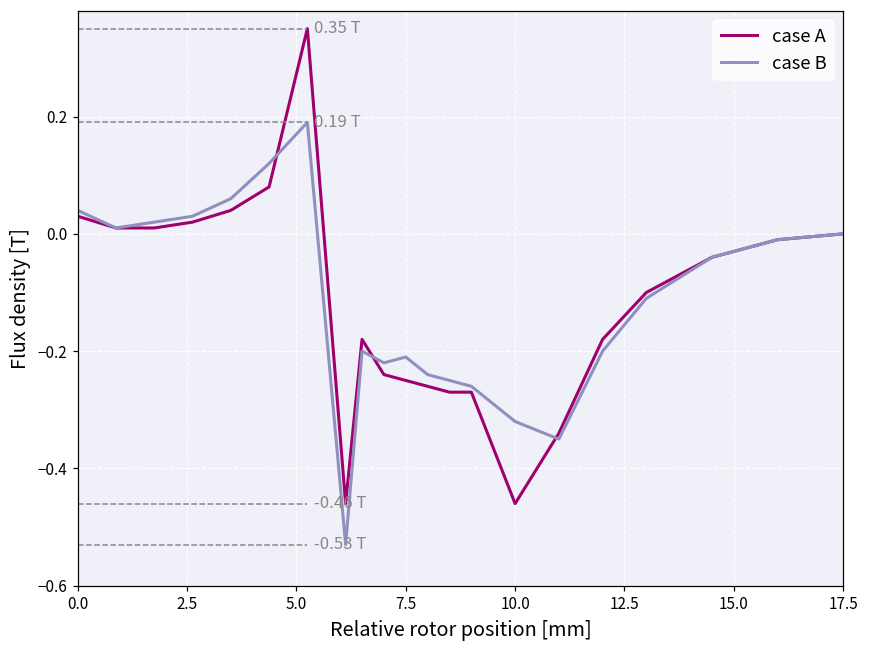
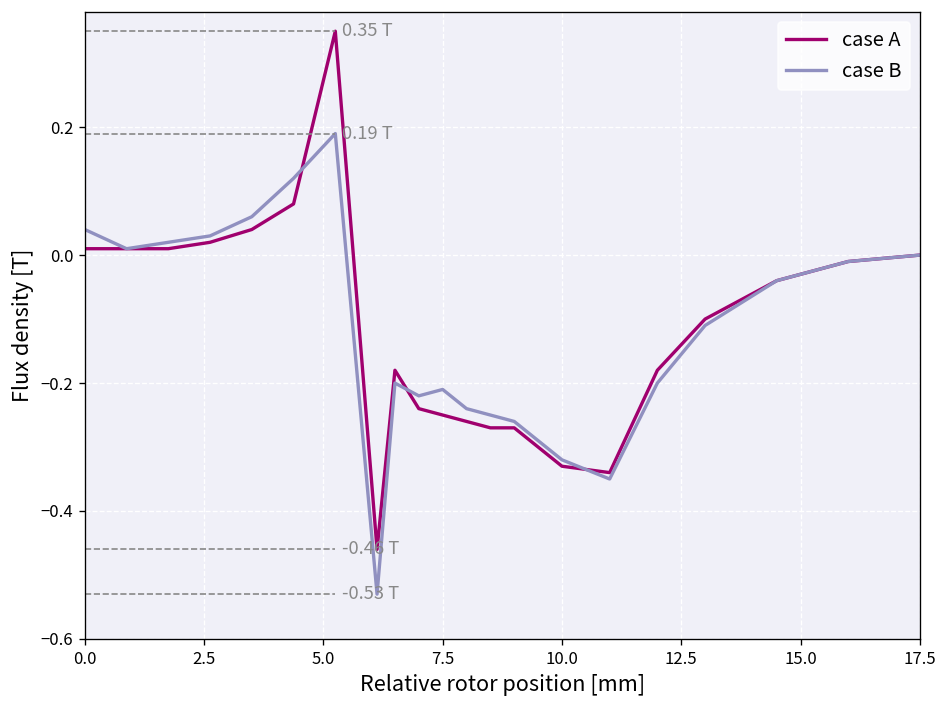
  {
    "case A": {
-     "0.0": 0.03,
+     "0.0": 0.01,
      "7.5": -0.25,
-     "10.0": -0.46
+     "10.0": -0.33
    },
    "case B": {
      "0.0": 0.04,
      "7.5": -0.21,
      "10.0": -0.32
    }
  }
